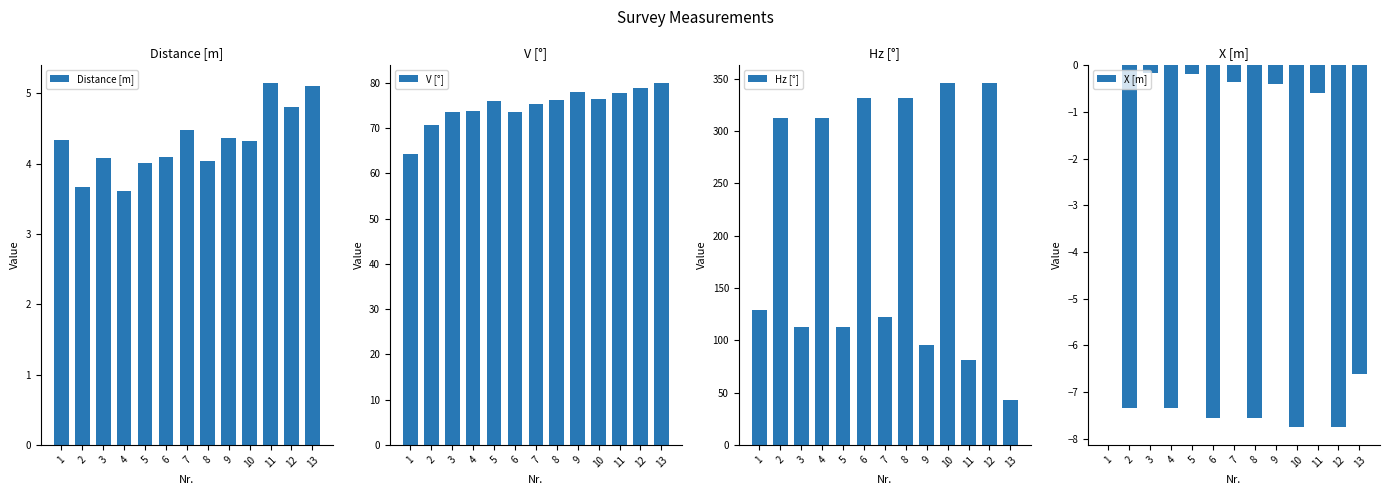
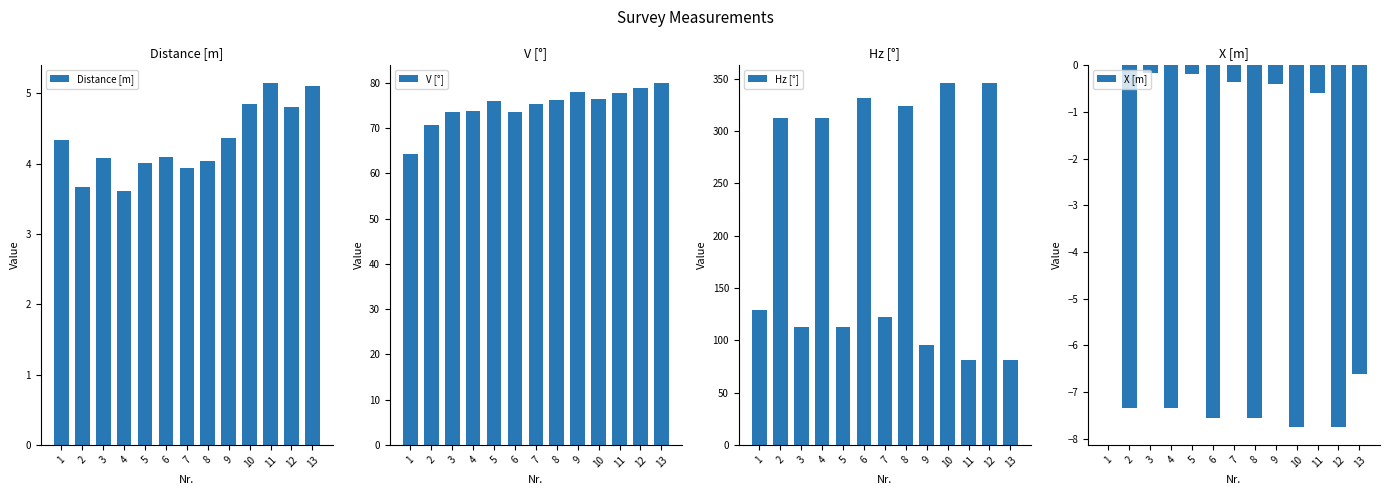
  {
    "Distance [m]": {
      "1": 4.3,
      "2": 3.7,
      "3": 4.1,
      "4": 3.6,
      "5": 4.0,
      "6": 4.1,
-     "7": 4.5,
+     "7": 3.9,
      "8": 4.0,
      "9": 4.4,
-     "10": 4.3,
+     "10": 4.8,
      "11": 5.1,
      "12": 4.8,
      "13": 5.1
    },
    "V [°]": {
      "1": 64,
      "2": 71,
      "3": 73,
      "4": 74,
      "5": 76,
      "6": 73,
      "7": 75,
      "8": 76,
      "9": 78,
      "10": 77,
      "11": 78,
      "12": 79,
      "13": 80
    },
    "Hz [°]": {
      "1": 129,
      "2": 312,
      "3": 113,
      "4": 312,
      "5": 113,
      "6": 332,
      "7": 122,
-     "8": 331,
+     "8": 324,
      "9": 95,
      "10": 346,
      "11": 82,
      "12": 345,
-     "13": 43
+     "13": 82
    },
    "X [m]": {
      "1": 0.0,
      "2": -7.3,
      "4": -7.3,
      "5": -0.2,
      "6": -7.6,
      "7": -0.4,
      "8": -7.5,
      "9": -0.4,
      "10": -7.7,
      "11": -0.6,
      "12": -7.7,
      "13": -6.6
    }
  }
